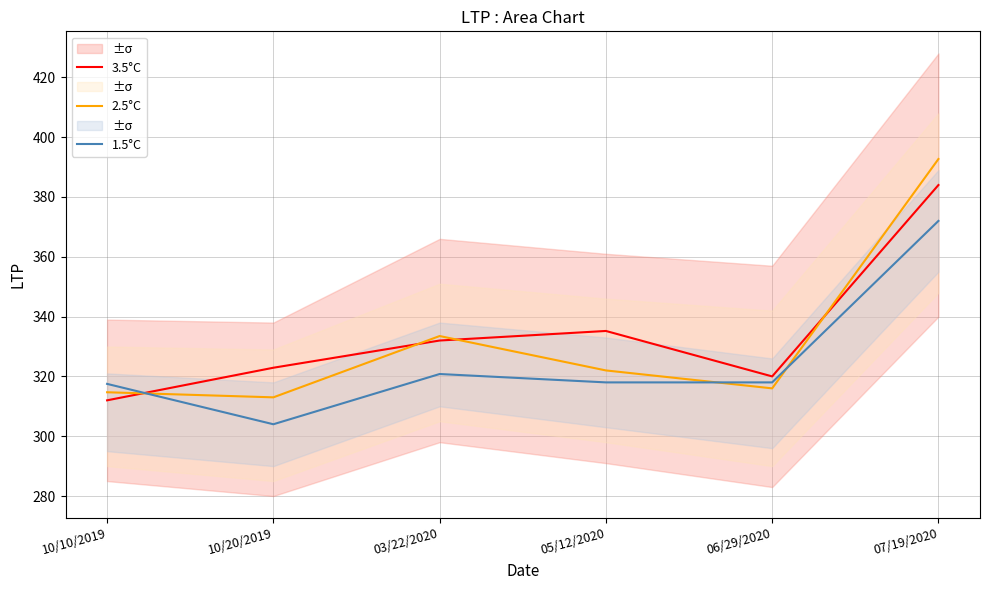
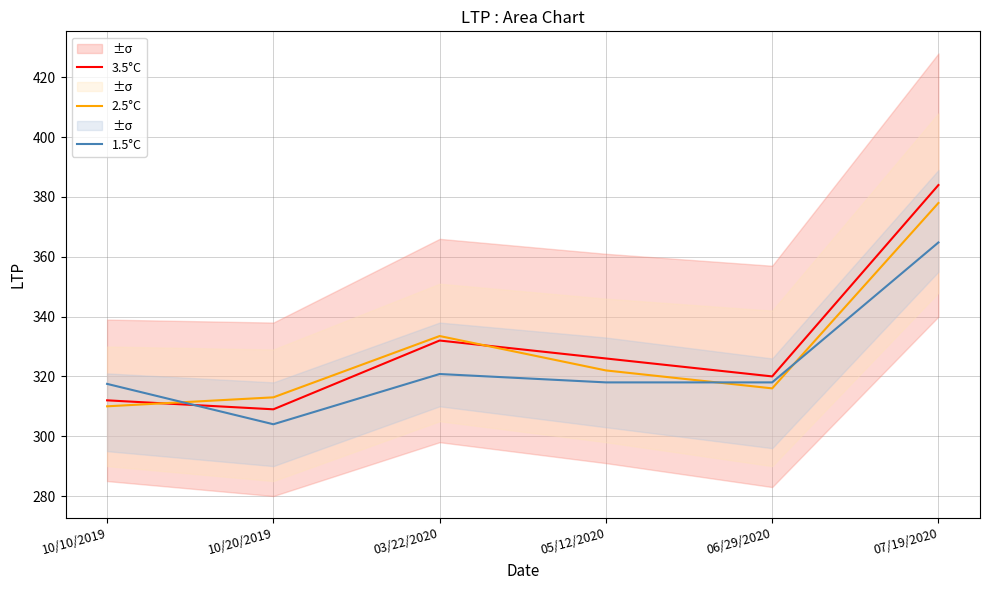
  {
    "3.5°C": {
      "10/10/2019": 312,
-     "10/20/2019": 323,
+     "10/20/2019": 309,
      "03/22/2020": 332,
-     "05/12/2020": 335,
+     "05/12/2020": 326,
      "06/29/2020": 320,
      "07/19/2020": 384
    },
    "2.5°C": {
-     "10/10/2019": 315,
+     "10/10/2019": 310,
      "10/20/2019": 313,
      "03/22/2020": 334,
      "05/12/2020": 322,
      "06/29/2020": 316,
-     "07/19/2020": 393
+     "07/19/2020": 378
    },
    "1.5°C": {
      "10/10/2019": 318,
      "10/20/2019": 304,
      "03/22/2020": 321,
      "05/12/2020": 318,
      "06/29/2020": 318,
-     "07/19/2020": 372
+     "07/19/2020": 365
    }
  }
